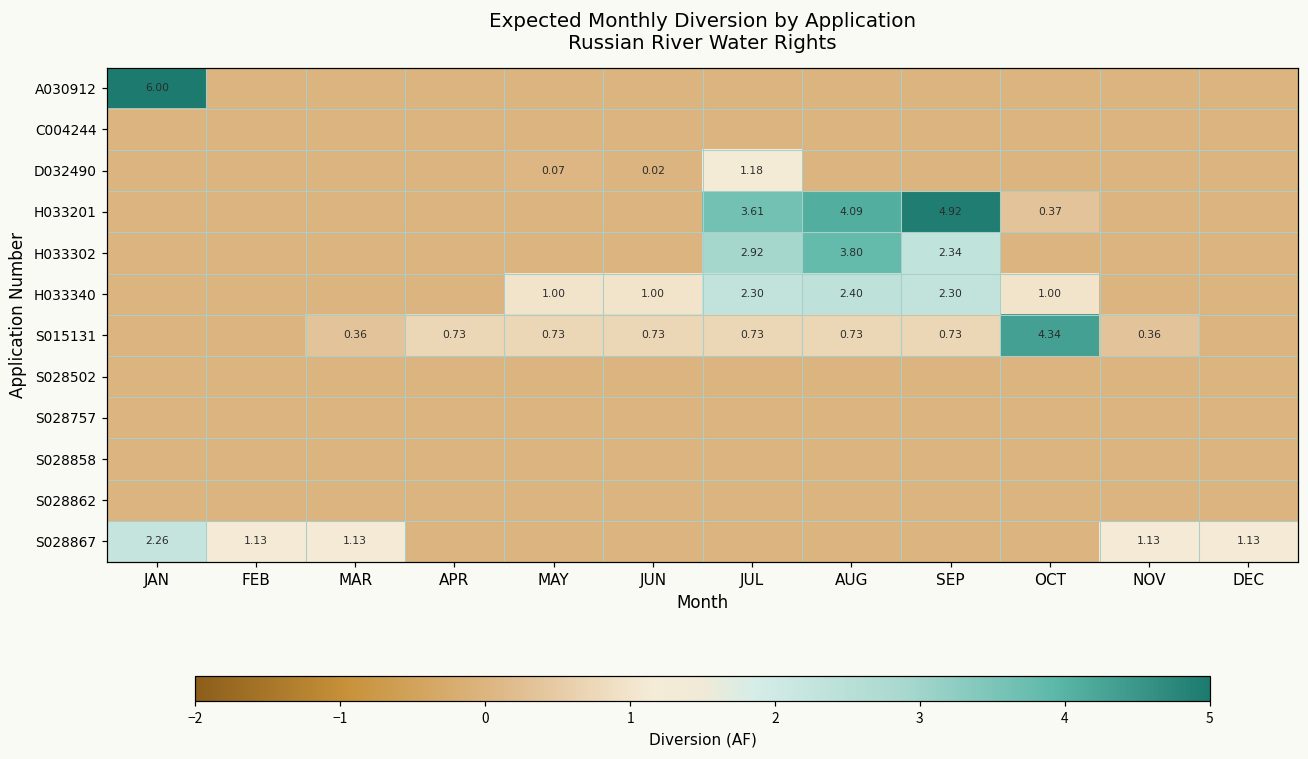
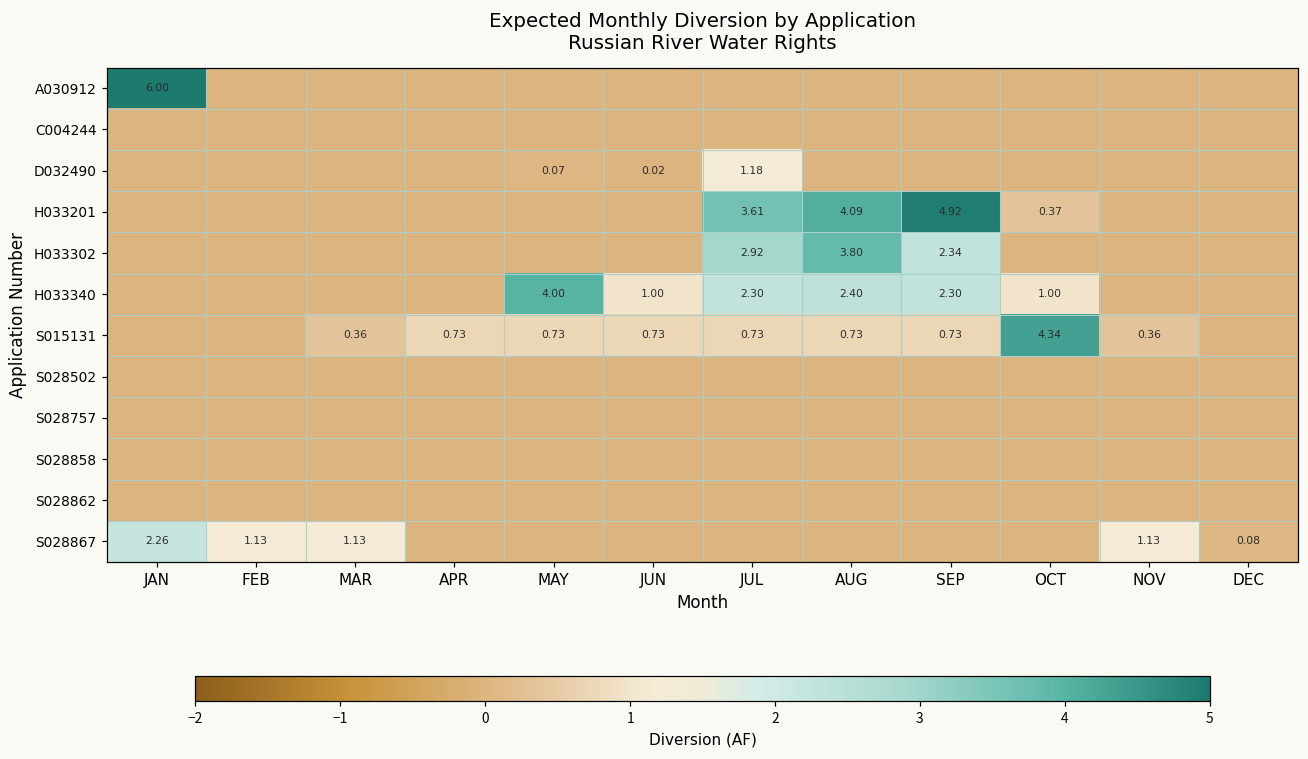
  {
    "A030912": {
      "JAN": 6.00
    },
    "D032490": {
      "MAY": 0.07,
      "JUN": 0.02,
      "JUL": 1.18
    },
    "H033201": {
      "JUL": 3.61,
      "AUG": 4.09,
      "SEP": 4.92,
      "OCT": 0.37
    },
    "H033302": {
      "JUL": 2.92,
      "AUG": 3.80,
      "SEP": 2.34
    },
    "H033340": {
-     "MAY": 1.00,
+     "MAY": 4.00,
      "JUN": 1.00,
      "JUL": 2.30,
      "AUG": 2.40,
      "SEP": 2.30,
      "OCT": 1.00
    },
    "S015131": {
      "MAR": 0.36,
      "APR": 0.73,
      "MAY": 0.73,
      "JUN": 0.73,
      "JUL": 0.73,
      "AUG": 0.73,
      "SEP": 0.73,
      "OCT": 4.34,
      "NOV": 0.36
    },
    "S028867": {
      "JAN": 2.26,
      "FEB": 1.13,
      "MAR": 1.13,
      "NOV": 1.13,
-     "DEC": 1.13
+     "DEC": 0.08
    }
  }
